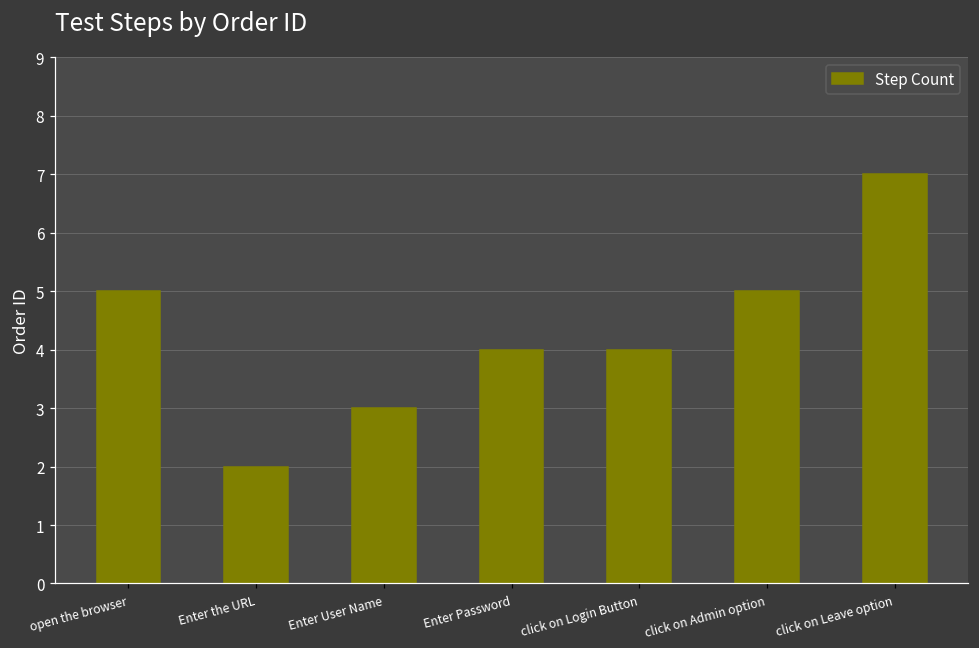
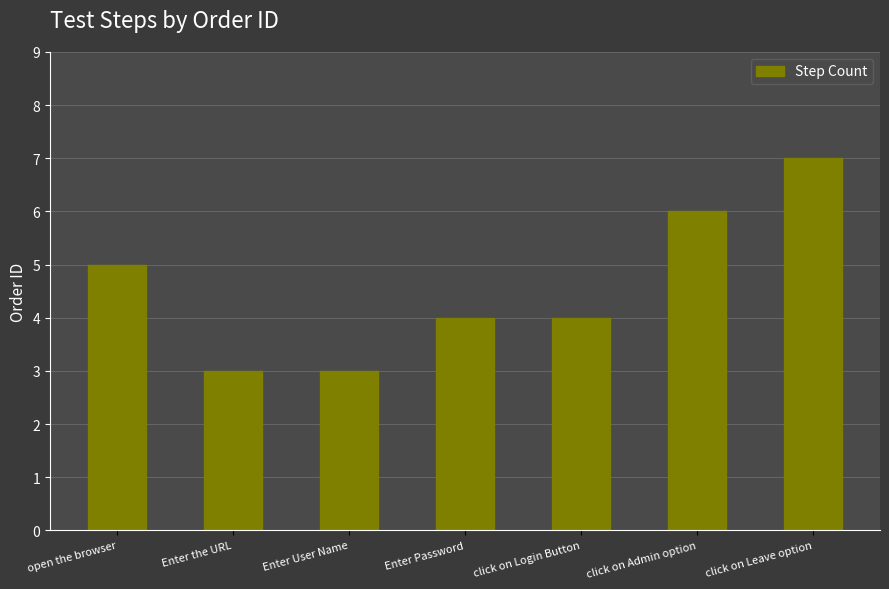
  {
    "open the browser": 5,
-   "Enter the URL": 2,
+   "Enter the URL": 3,
    "Enter User Name": 3,
    "Enter Password": 4,
    "click on Login Button": 4,
-   "click on Admin option": 5,
+   "click on Admin option": 6,
    "click on Leave option": 7
  }
